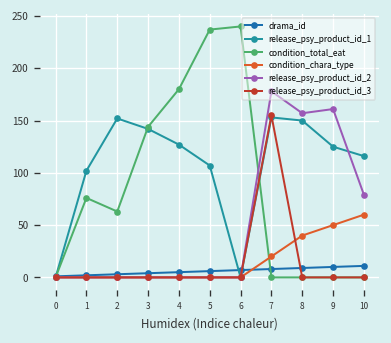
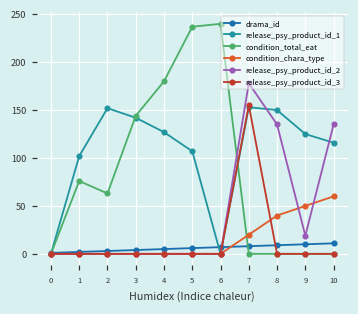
  {
    "condition_total_eat": {
      "1": 80,
      "2": 60,
      "4": 180,
      "5": 240,
      "6": 240,
      "7": 0
    },
    "release_psy_product_id_2": {
-     "8": 160,
-     "9": 160,
-     "10": 80
+     "8": 140,
+     "9": 20,
+     "10": 140
    }
  }
